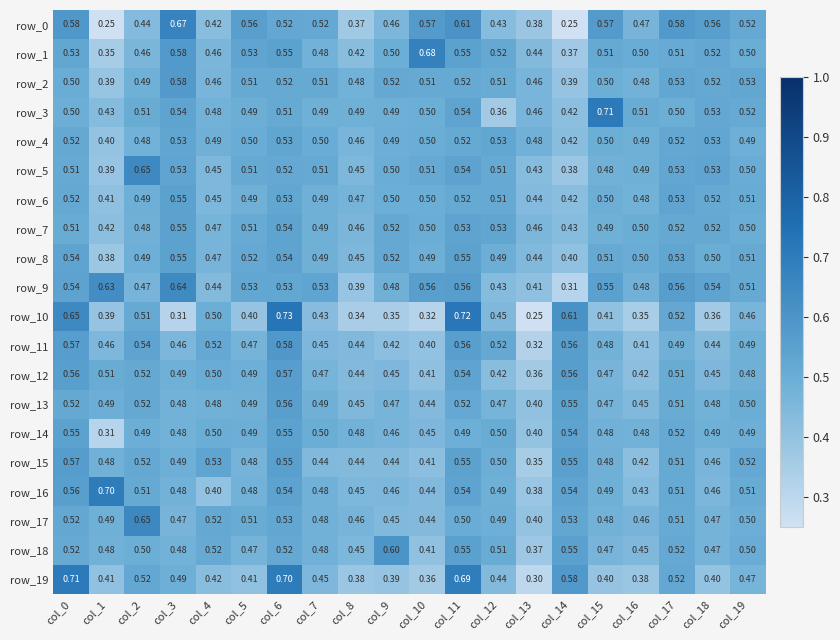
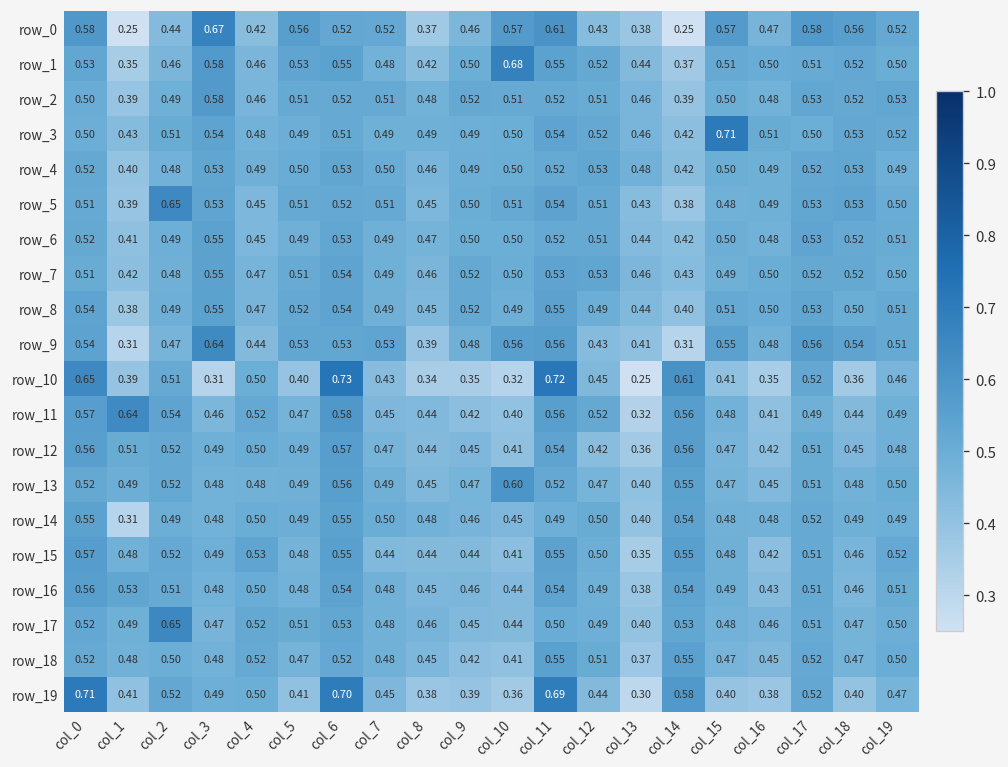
  {
    "row_3": {
      "col_0": 0.50,
      "col_1": 0.43,
      "col_2": 0.51,
      "col_3": 0.54,
      "col_4": 0.48,
      "col_5": 0.49,
      "col_6": 0.51,
      "col_7": 0.49,
      "col_8": 0.49,
      "col_9": 0.49,
      "col_10": 0.50,
      "col_11": 0.54,
-     "col_12": 0.36,
+     "col_12": 0.52,
      "col_13": 0.46,
      "col_14": 0.42,
      "col_15": 0.71,
      "col_16": 0.51,
      "col_17": 0.50,
      "col_18": 0.53,
      "col_19": 0.52
    },
    "row_9": {
      "col_0": 0.54,
-     "col_1": 0.63,
+     "col_1": 0.31,
      "col_2": 0.47,
      "col_3": 0.64,
      "col_4": 0.44,
      "col_5": 0.53,
      "col_6": 0.53,
      "col_7": 0.53,
      "col_8": 0.39,
      "col_9": 0.48,
      "col_10": 0.56,
      "col_11": 0.56,
      "col_12": 0.43,
      "col_13": 0.41,
      "col_14": 0.31,
      "col_15": 0.55,
      "col_16": 0.48,
      "col_17": 0.56,
      "col_18": 0.54,
      "col_19": 0.51
    },
    "row_11": {
      "col_0": 0.57,
-     "col_1": 0.46,
+     "col_1": 0.64,
      "col_2": 0.54,
      "col_3": 0.46,
      "col_4": 0.52,
      "col_5": 0.47,
      "col_6": 0.58,
      "col_7": 0.45,
      "col_8": 0.44,
      "col_9": 0.42,
      "col_10": 0.40,
      "col_11": 0.56,
      "col_12": 0.52,
      "col_13": 0.32,
      "col_14": 0.56,
      "col_15": 0.48,
      "col_16": 0.41,
      "col_17": 0.49,
      "col_18": 0.44,
      "col_19": 0.49
    },
    "row_13": {
      "col_0": 0.52,
      "col_1": 0.49,
      "col_2": 0.52,
      "col_3": 0.48,
      "col_4": 0.48,
      "col_5": 0.49,
      "col_6": 0.56,
      "col_7": 0.49,
      "col_8": 0.45,
      "col_9": 0.47,
-     "col_10": 0.44,
+     "col_10": 0.60,
      "col_11": 0.52,
      "col_12": 0.47,
      "col_13": 0.40,
      "col_14": 0.55,
      "col_15": 0.47,
      "col_16": 0.45,
      "col_17": 0.51,
      "col_18": 0.48,
      "col_19": 0.50
    },
    "row_16": {
      "col_0": 0.56,
-     "col_1": 0.70,
+     "col_1": 0.53,
      "col_2": 0.51,
      "col_3": 0.48,
-     "col_4": 0.40,
+     "col_4": 0.50,
      "col_5": 0.48,
      "col_6": 0.54,
      "col_7": 0.48,
      "col_8": 0.45,
      "col_9": 0.46,
      "col_10": 0.44,
      "col_11": 0.54,
      "col_12": 0.49,
      "col_13": 0.38,
      "col_14": 0.54,
      "col_15": 0.49,
      "col_16": 0.43,
      "col_17": 0.51,
      "col_18": 0.46,
      "col_19": 0.51
    },
    "row_18": {
      "col_0": 0.52,
      "col_1": 0.48,
      "col_2": 0.50,
      "col_3": 0.48,
      "col_4": 0.52,
      "col_5": 0.47,
      "col_6": 0.52,
      "col_7": 0.48,
      "col_8": 0.45,
-     "col_9": 0.60,
+     "col_9": 0.42,
      "col_10": 0.41,
      "col_11": 0.55,
      "col_12": 0.51,
      "col_13": 0.37,
      "col_14": 0.55,
      "col_15": 0.47,
      "col_16": 0.45,
      "col_17": 0.52,
      "col_18": 0.47,
      "col_19": 0.50
    },
    "row_19": {
      "col_0": 0.71,
      "col_1": 0.41,
      "col_2": 0.52,
      "col_3": 0.49,
-     "col_4": 0.42,
+     "col_4": 0.50,
      "col_5": 0.41,
      "col_6": 0.70,
      "col_7": 0.45,
      "col_8": 0.38,
      "col_9": 0.39,
      "col_10": 0.36,
      "col_11": 0.69,
      "col_12": 0.44,
      "col_13": 0.30,
      "col_14": 0.58,
      "col_15": 0.40,
      "col_16": 0.38,
      "col_17": 0.52,
      "col_18": 0.40,
      "col_19": 0.47
    }
  }
